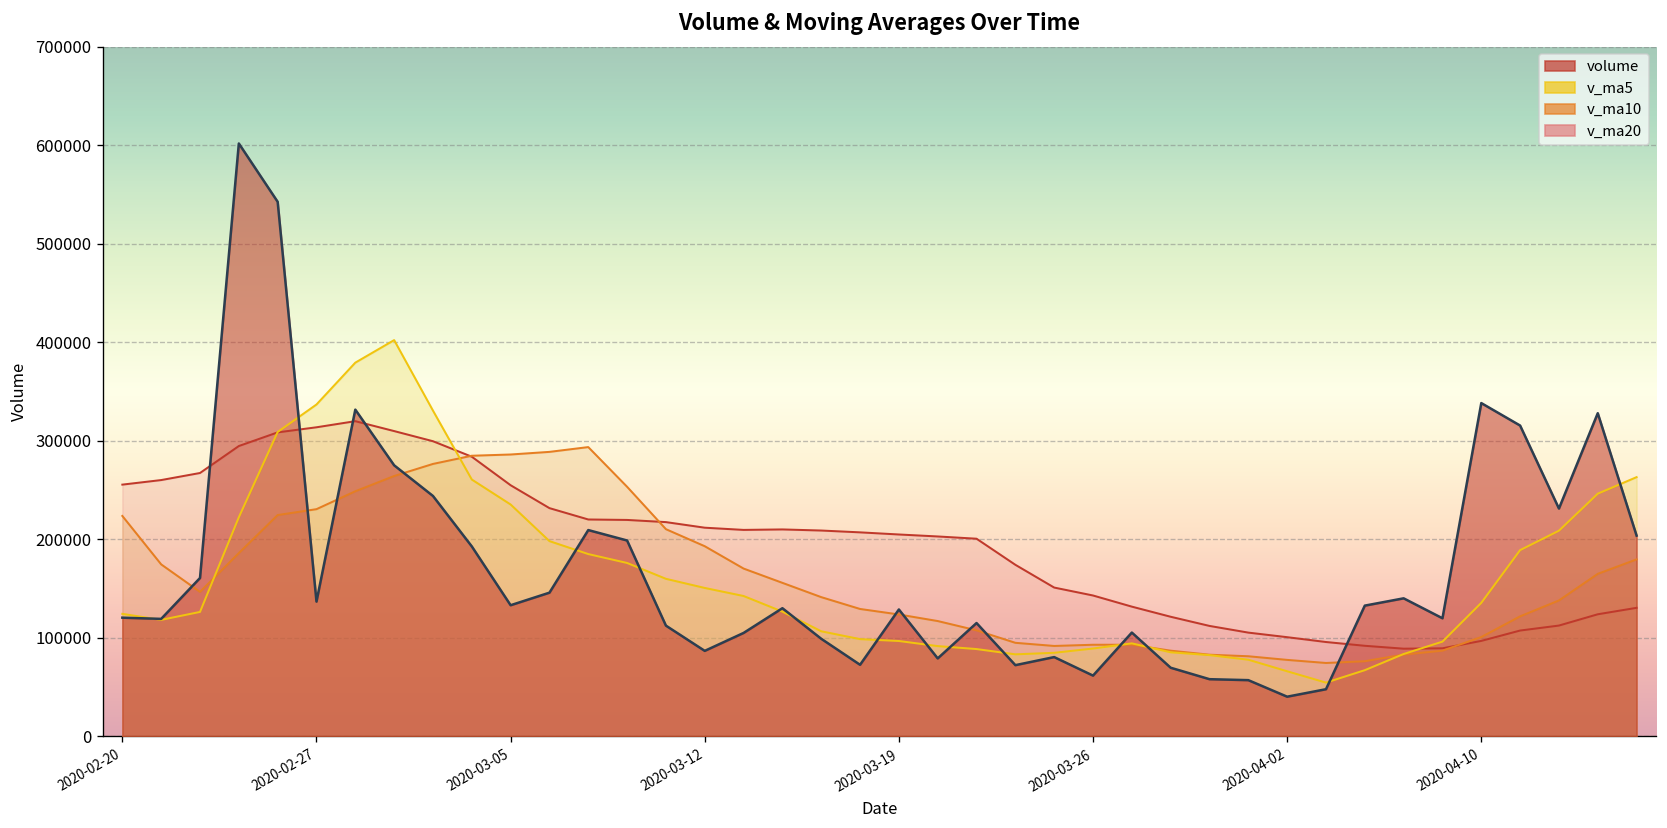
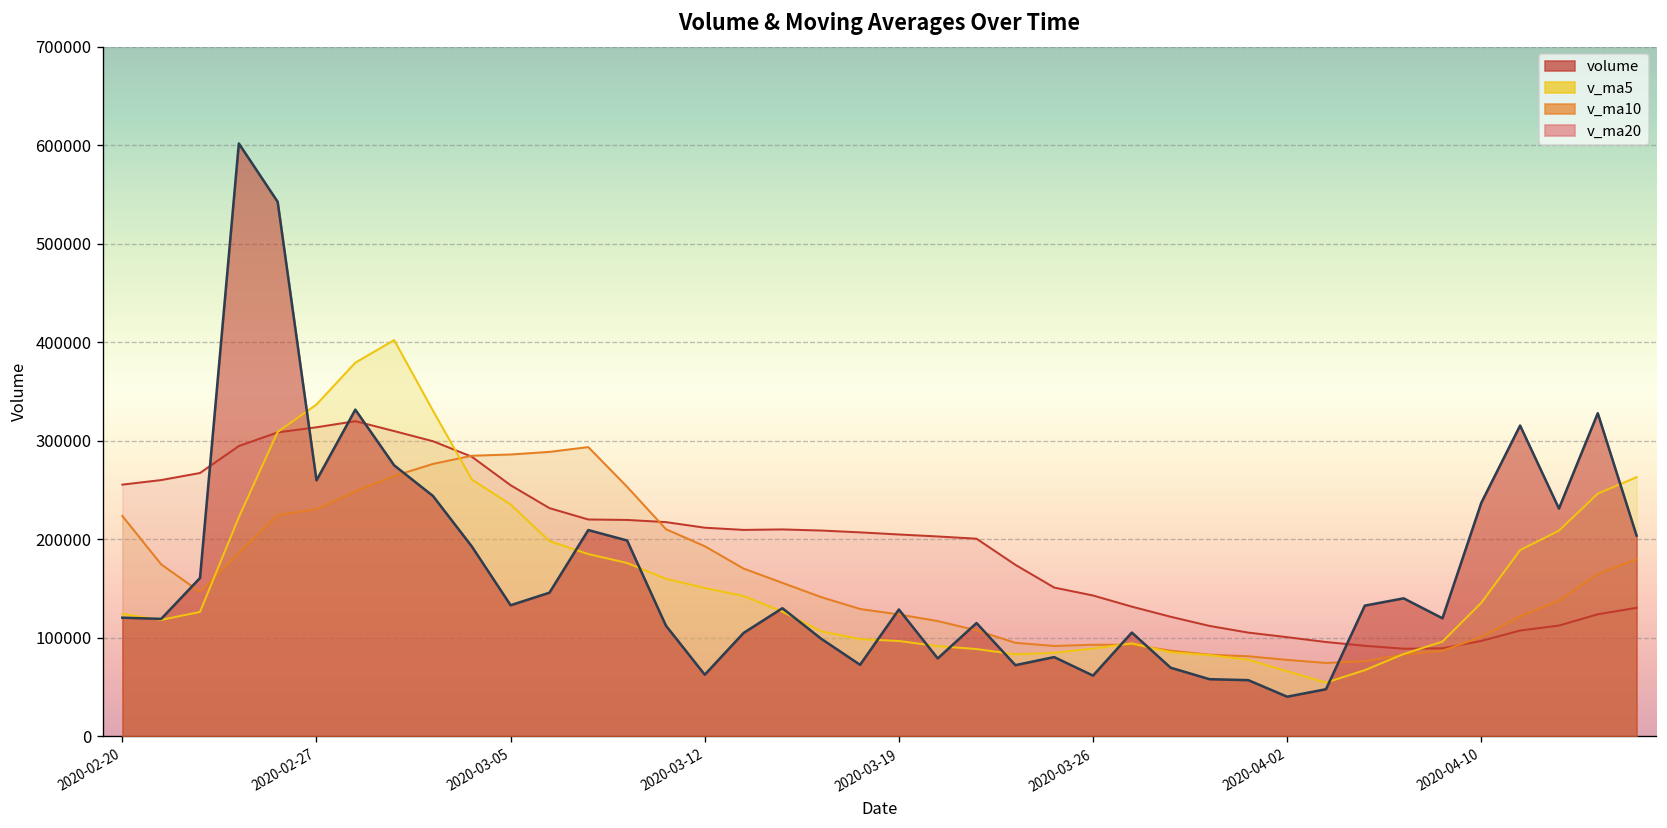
  {
    "volume": {
      "2020-02-20": 120000,
-     "2020-02-27": 140000,
+     "2020-02-27": 260000,
      "2020-03-05": 130000,
-     "2020-03-12": 90000,
+     "2020-03-12": 60000,
      "2020-03-19": 130000,
      "2020-03-26": 60000,
      "2020-04-02": 40000,
-     "2020-04-10": 340000
+     "2020-04-10": 240000
    }
  }
